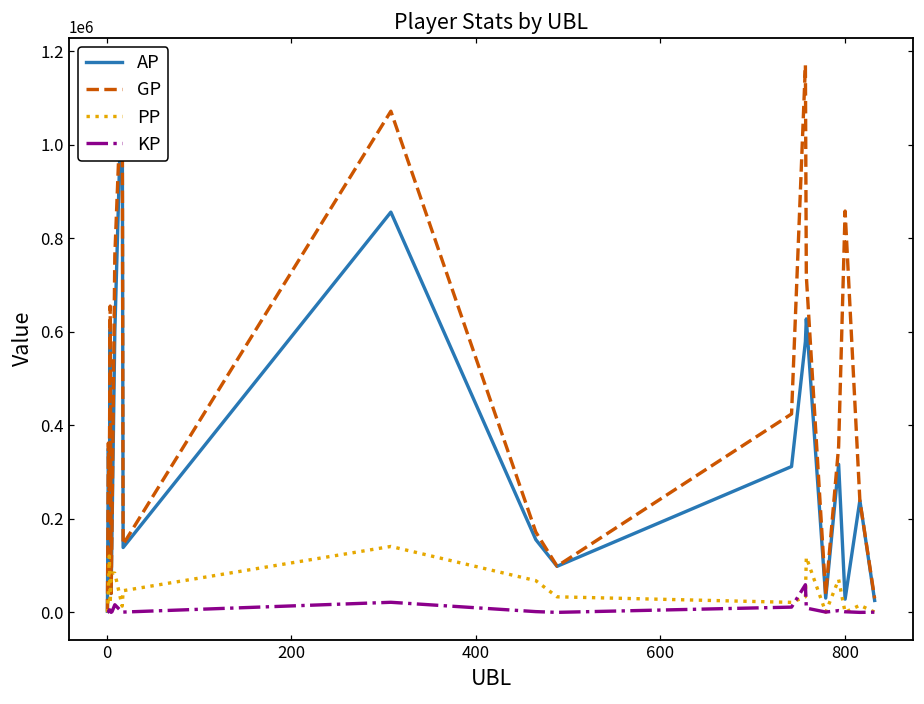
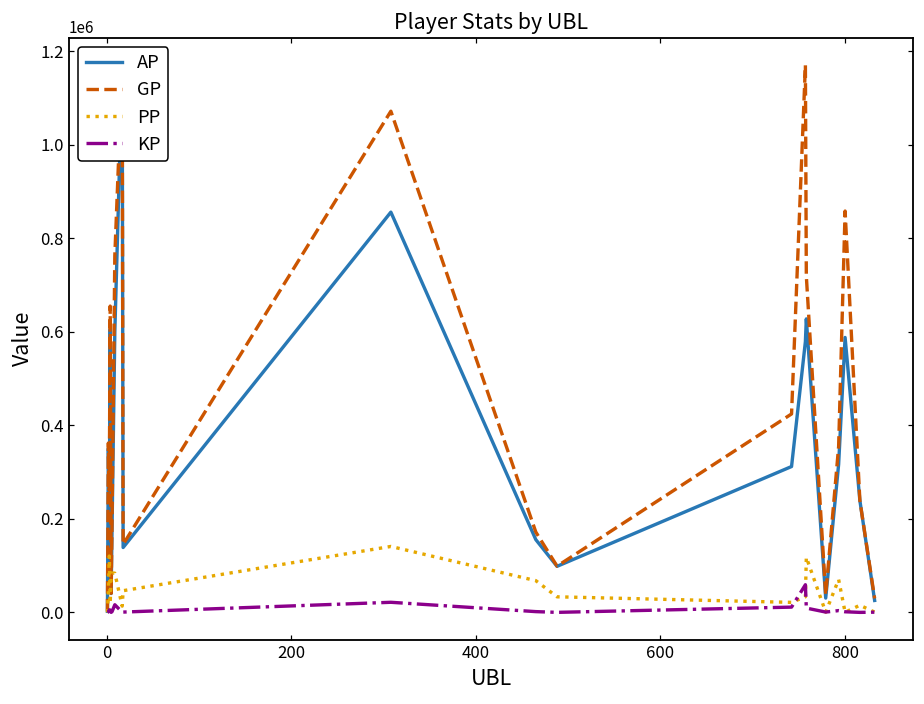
  {
    "AP": {
-     "800": 30000
+     "800": 590000
    },
    "GP": {
      "800": 860000
    }
  }
